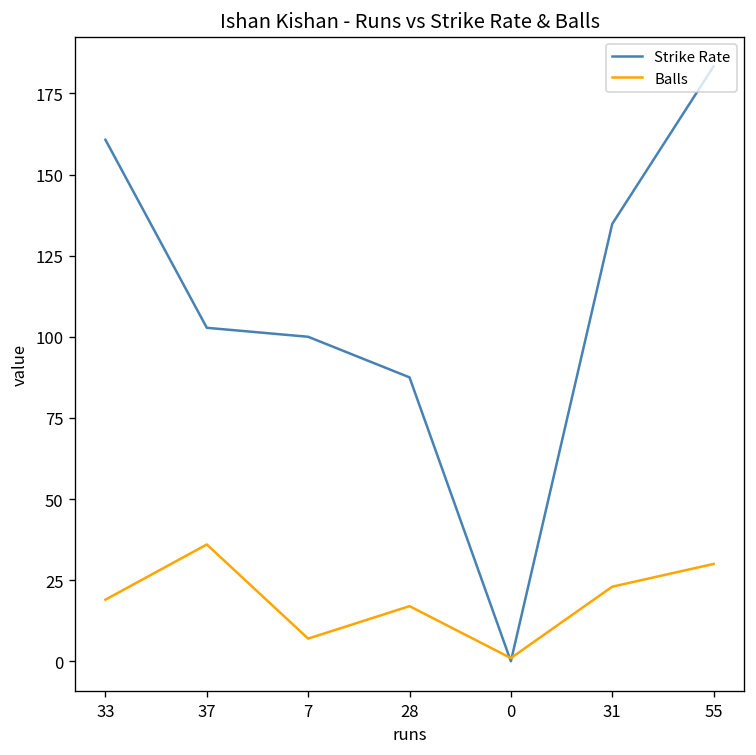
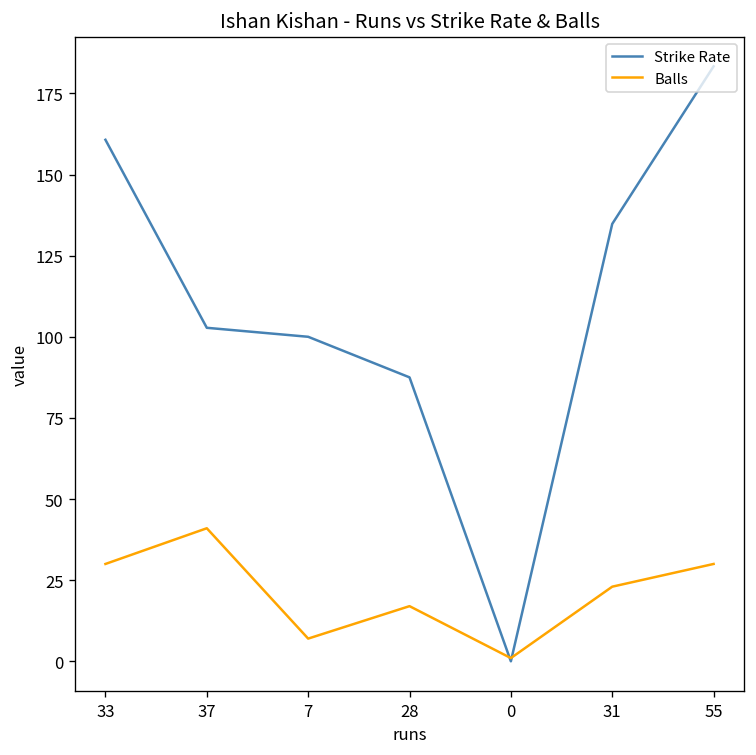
  {
    "Strike Rate": {
      "33": 161,
      "37": 103,
      "7": 100,
      "28": 88,
      "0": 0,
      "31": 135
    },
    "Balls": {
-     "33": 19,
-     "37": 36,
+     "33": 30,
+     "37": 41,
      "7": 7,
      "28": 17,
      "0": 1,
      "31": 23,
      "55": 30
    }
  }
